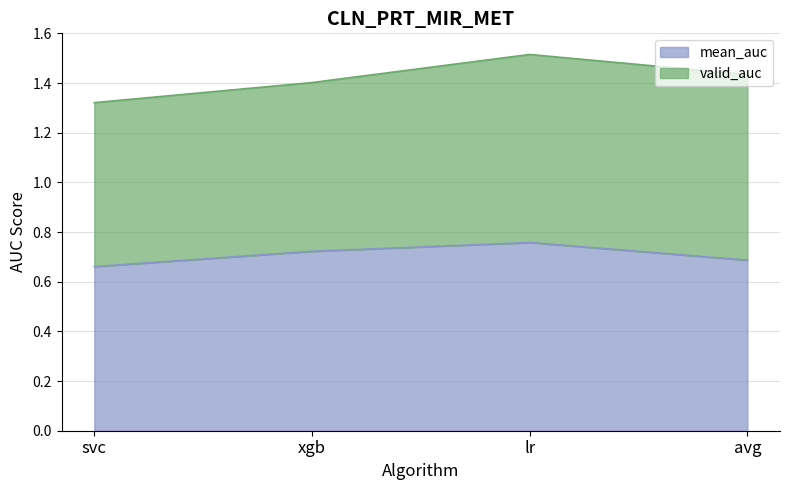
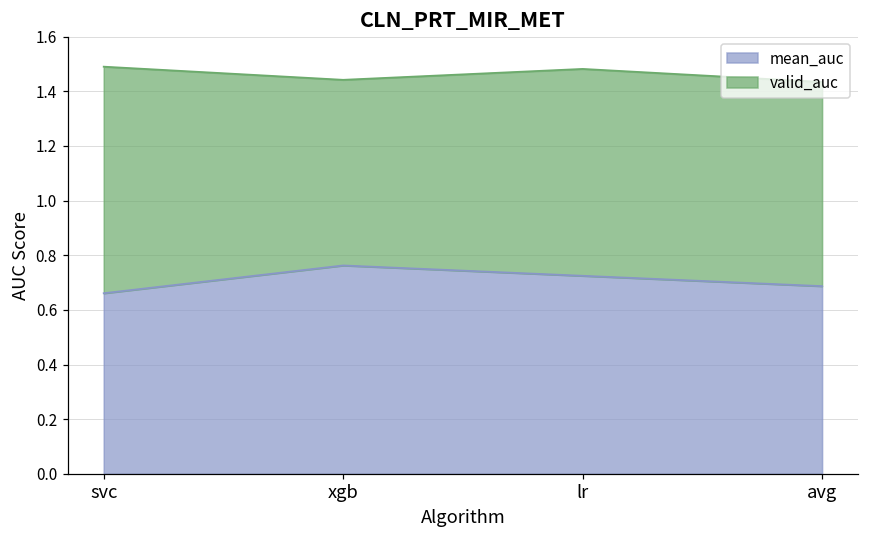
  {
    "mean_auc": {
      "svc": 0.66,
-     "xgb": 0.72,
-     "lr": 0.76,
+     "xgb": 0.76,
+     "lr": 0.72,
      "avg": 0.69
    },
    "valid_auc": {
-     "svc": 0.66,
+     "svc": 0.83,
      "xgb": 0.68,
      "lr": 0.76
    }
  }
